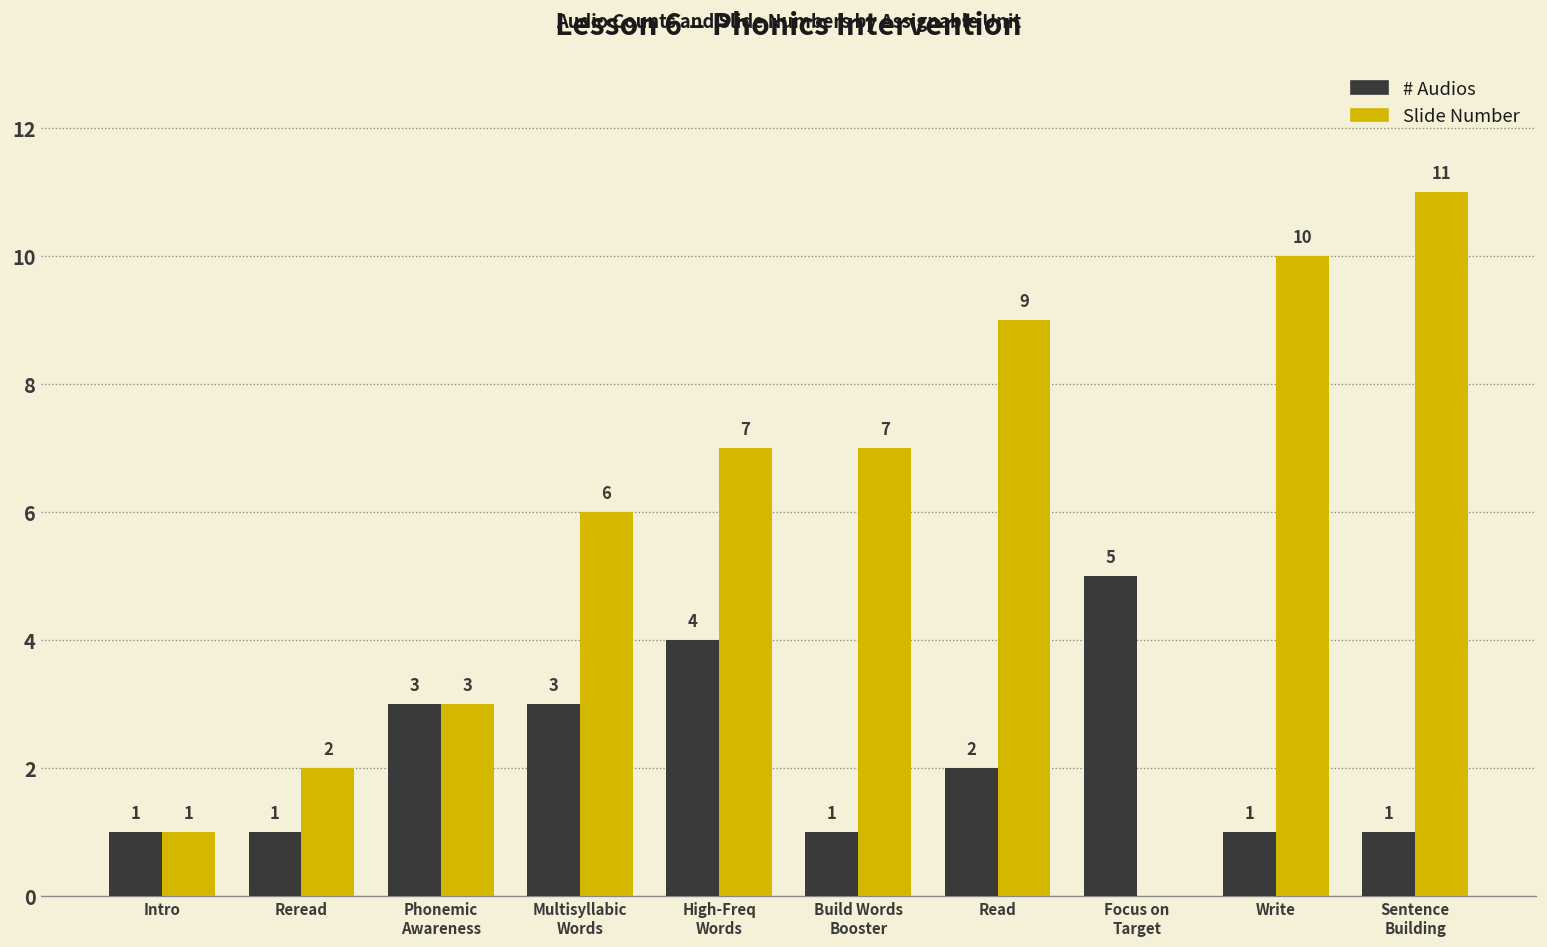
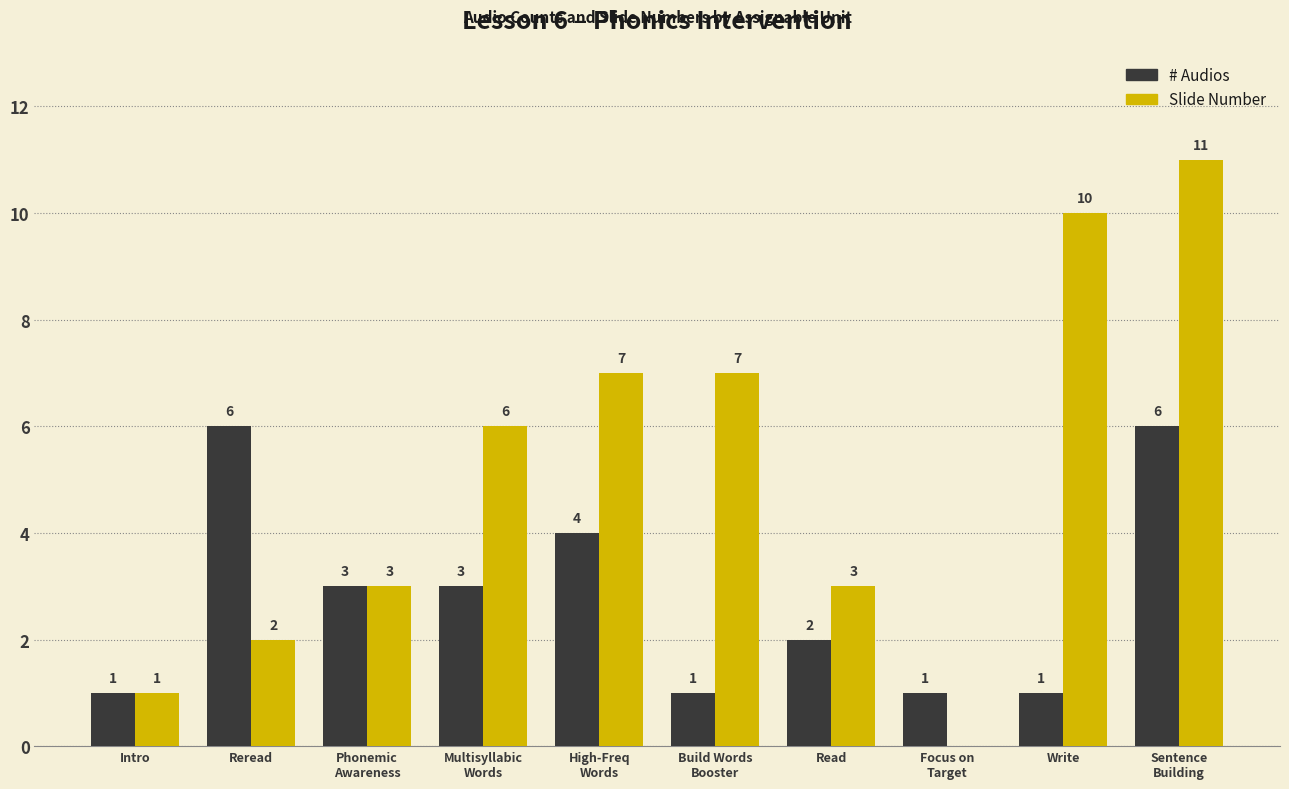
  {
    "# Audios": {
      "Intro": 1,
-     "Reread": 1,
+     "Reread": 6,
      "Phonemic Awareness": 3,
      "Multisyllabic Words": 3,
      "High-Freq Words": 4,
      "Build Words Booster": 1,
      "Read": 2,
-     "Focus on Target": 5,
+     "Focus on Target": 1,
      "Write": 1,
-     "Sentence Building": 1
+     "Sentence Building": 6
    },
    "Slide Number": {
      "Intro": 1,
      "Reread": 2,
      "Phonemic Awareness": 3,
      "Multisyllabic Words": 6,
      "High-Freq Words": 7,
      "Build Words Booster": 7,
-     "Read": 9,
+     "Read": 3,
      "Write": 10,
      "Sentence Building": 11
    }
  }
